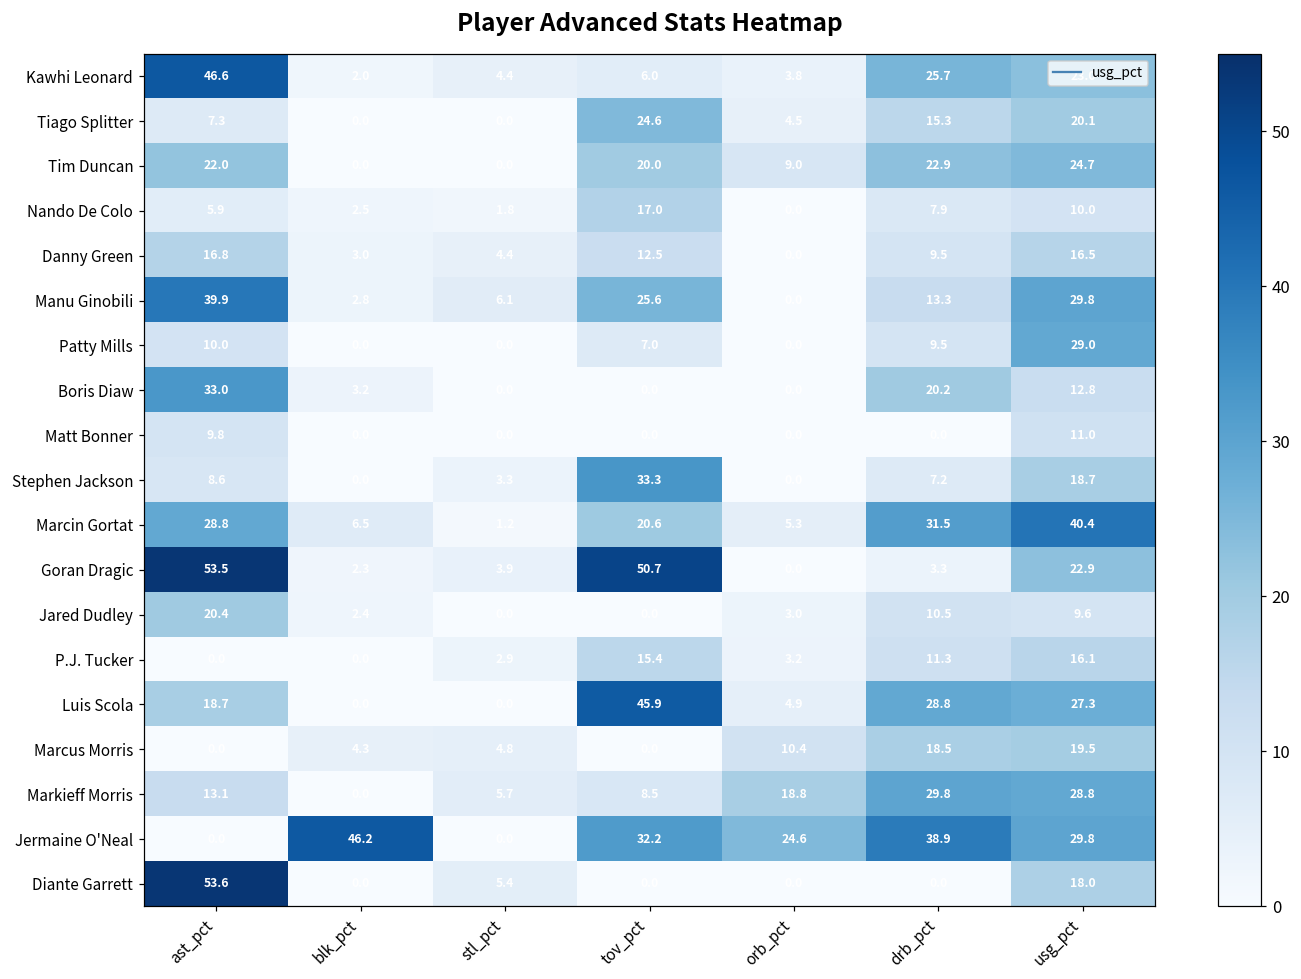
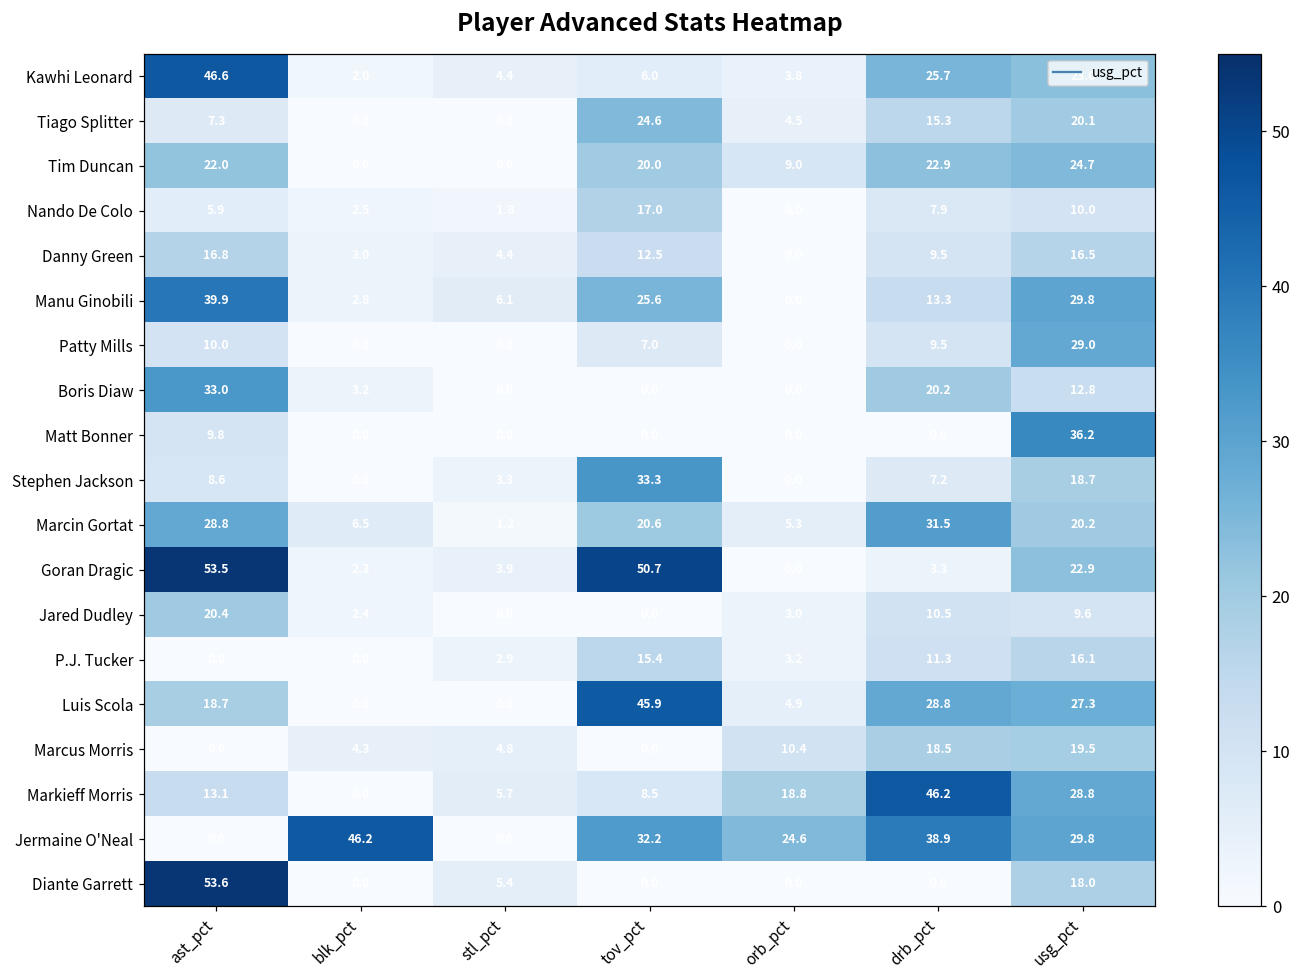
  {
    "Kawhi Leonard": {
      "ast_pct": 46.6,
      "drb_pct": 25.7
    },
    "Tiago Splitter": {
      "tov_pct": 24.6,
      "drb_pct": 15.3,
      "usg_pct": 20.1
    },
    "Tim Duncan": {
      "ast_pct": 22.0,
      "tov_pct": 20.0,
      "drb_pct": 22.9,
      "usg_pct": 24.7
    },
    "Nando De Colo": {
      "tov_pct": 17.0
    },
    "Danny Green": {
      "ast_pct": 16.8,
      "tov_pct": 12.5,
      "usg_pct": 16.5
    },
    "Manu Ginobili": {
      "ast_pct": 39.9,
      "tov_pct": 25.6,
      "drb_pct": 13.3,
      "usg_pct": 29.8
    },
    "Patty Mills": {
      "usg_pct": 29.0
    },
    "Boris Diaw": {
      "ast_pct": 33.0,
      "drb_pct": 20.2,
      "usg_pct": 12.8
    },
    "Matt Bonner": {
-     "usg_pct": 11.0
+     "usg_pct": 36.2
    },
    "Stephen Jackson": {
      "tov_pct": 33.3,
      "usg_pct": 18.7
    },
    "Marcin Gortat": {
      "ast_pct": 28.8,
      "tov_pct": 20.6,
      "drb_pct": 31.5,
-     "usg_pct": 40.4
+     "usg_pct": 20.2
    },
    "Goran Dragic": {
      "ast_pct": 53.5,
      "tov_pct": 50.7,
      "usg_pct": 22.9
    },
    "Jared Dudley": {
      "ast_pct": 20.4
    },
    "P.J. Tucker": {
      "tov_pct": 15.4,
      "drb_pct": 11.3,
      "usg_pct": 16.1
    },
    "Luis Scola": {
      "ast_pct": 18.7,
      "tov_pct": 45.9,
      "drb_pct": 28.8,
      "usg_pct": 27.3
    },
    "Marcus Morris": {
      "drb_pct": 18.5,
      "usg_pct": 19.5
    },
    "Markieff Morris": {
      "ast_pct": 13.1,
      "orb_pct": 18.8,
-     "drb_pct": 29.8,
+     "drb_pct": 46.2,
      "usg_pct": 28.8
    },
    "Jermaine O'Neal": {
      "blk_pct": 46.2,
      "tov_pct": 32.2,
      "orb_pct": 24.6,
      "drb_pct": 38.9,
      "usg_pct": 29.8
    },
    "Diante Garrett": {
      "ast_pct": 53.6,
      "usg_pct": 18.0
    }
  }
